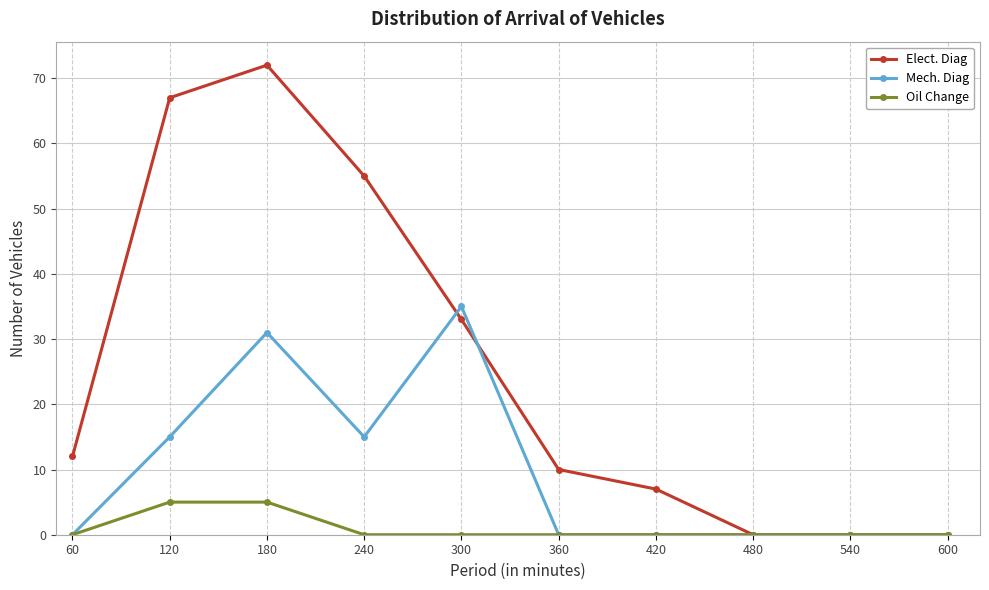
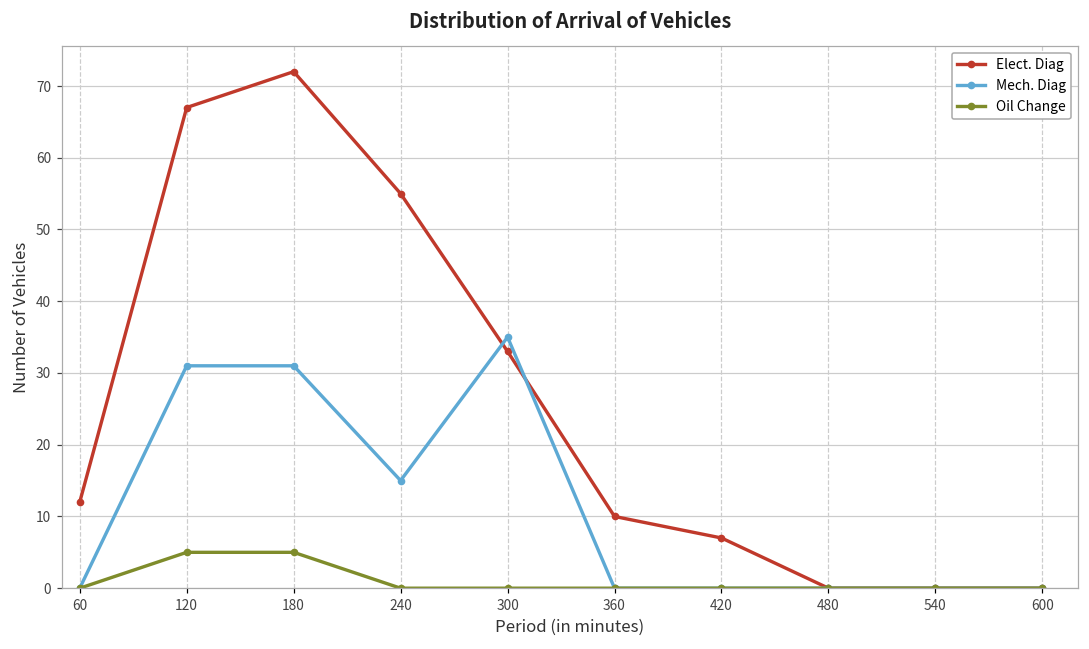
  {
    "Elect. Diag": {
      "60": 12,
      "120": 67,
      "180": 72,
      "240": 55,
      "300": 33,
      "360": 10,
      "420": 7
    },
    "Mech. Diag": {
-     "120": 15,
+     "120": 31,
      "180": 31,
      "240": 15,
      "300": 35
    },
    "Oil Change": {
      "120": 5,
      "180": 5,
      "240": 0,
      "300": 0
    }
  }
